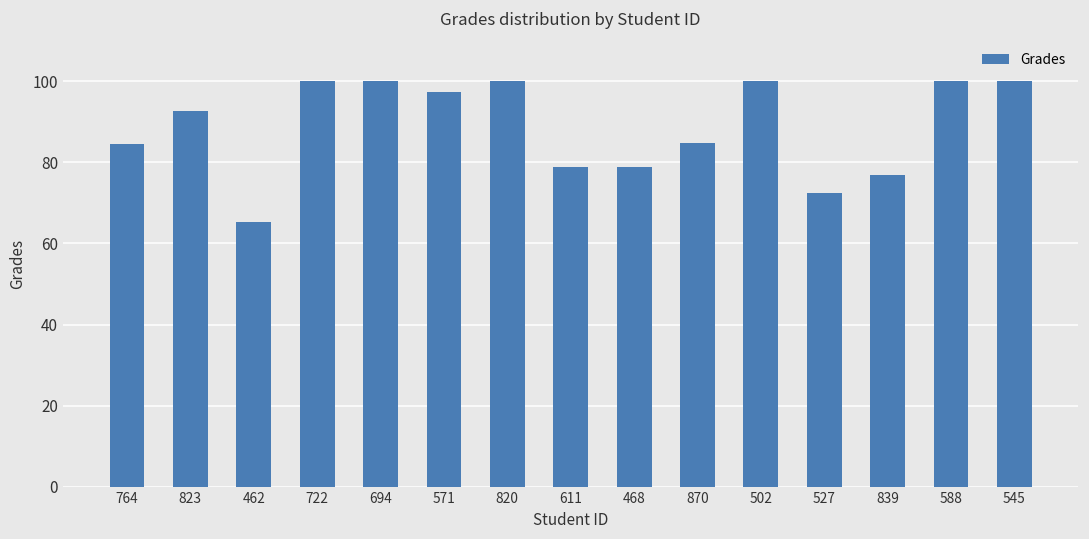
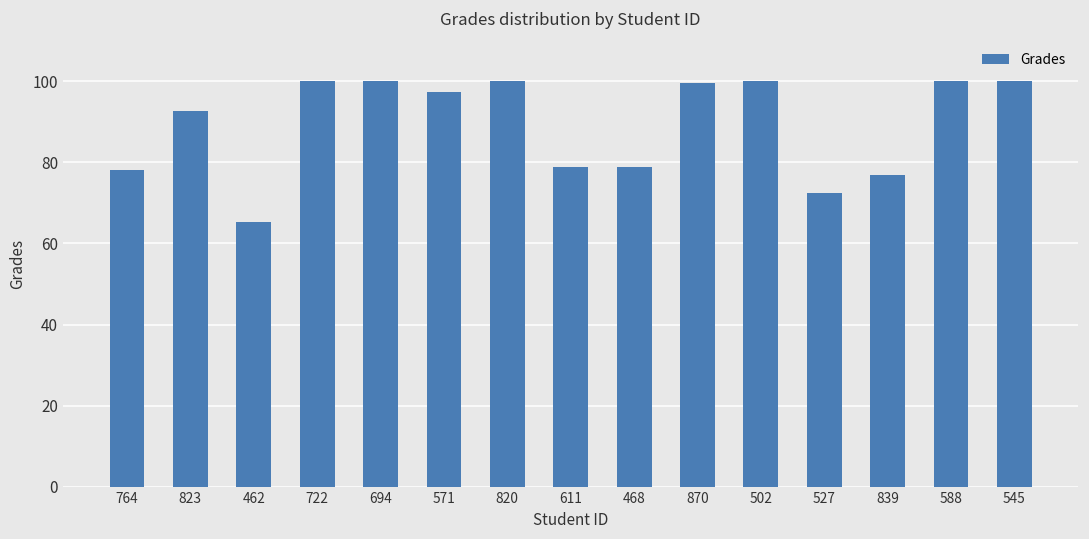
  {
-   "764": 85,
+   "764": 78,
    "823": 93,
    "462": 65,
    "722": 100,
    "694": 100,
    "571": 97,
    "820": 100,
    "611": 79,
    "468": 79,
-   "870": 85,
+   "870": 99,
    "502": 100,
    "527": 72,
    "839": 77,
    "588": 100,
    "545": 100
  }
